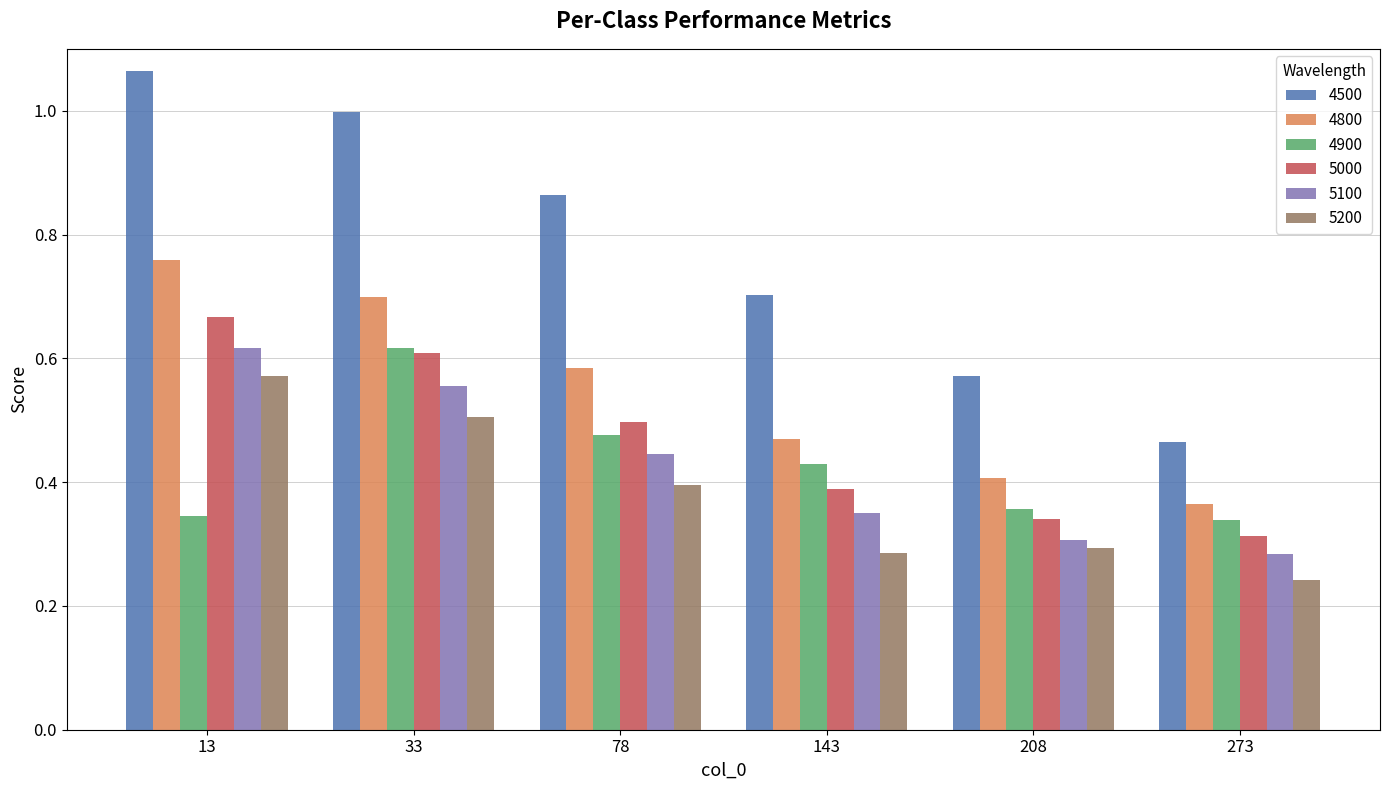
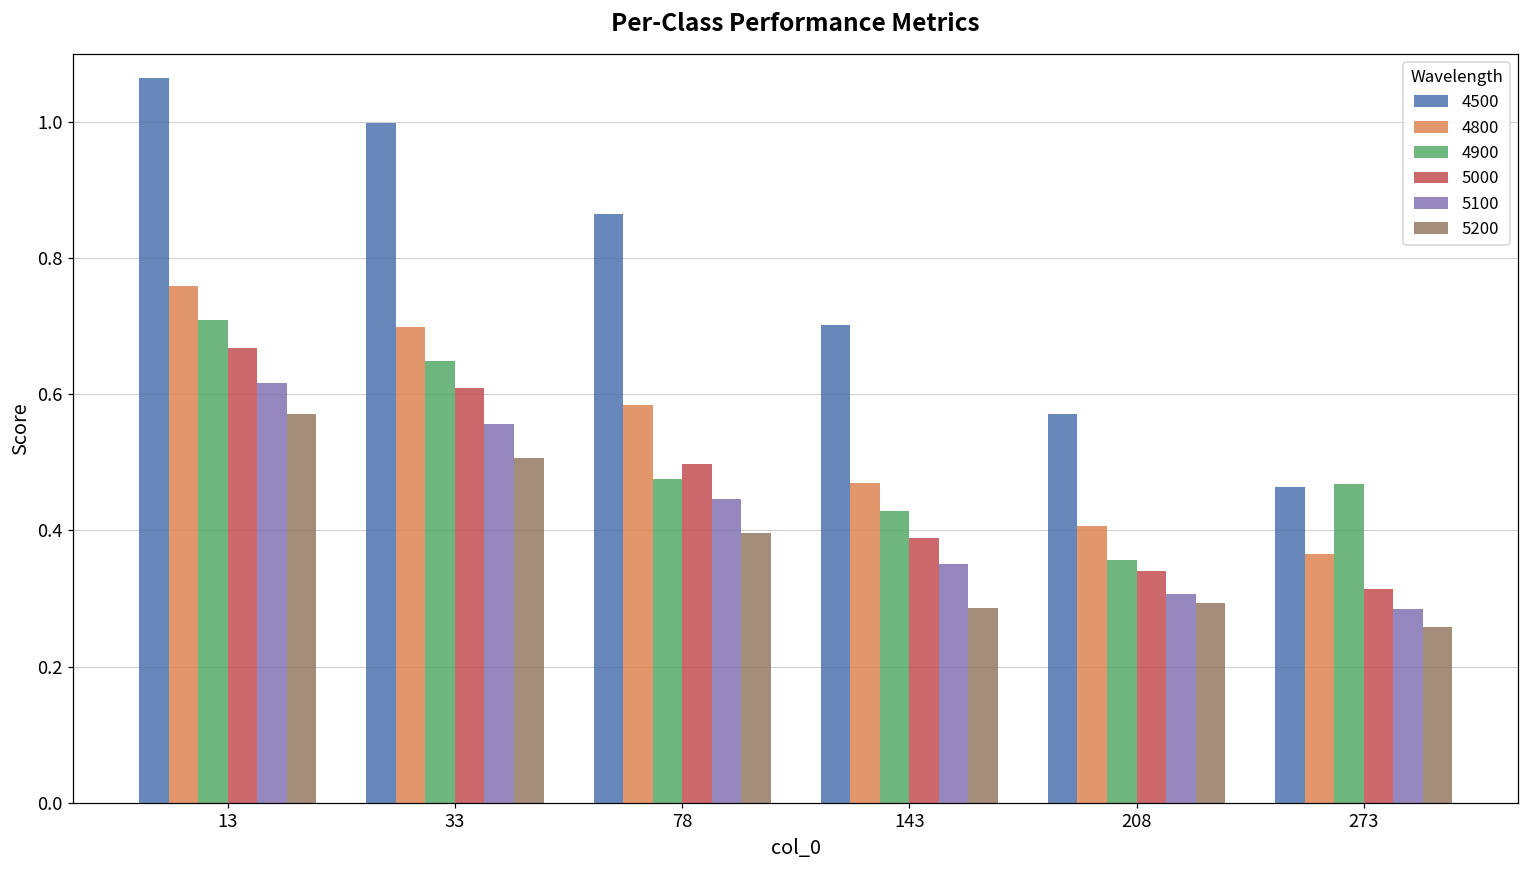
  {
    "4900": {
-     "13": 0.35,
-     "33": 0.62,
+     "13": 0.71,
+     "33": 0.65,
      "78": 0.48,
      "143": 0.43,
      "208": 0.36,
-     "273": 0.34
+     "273": 0.47
    },
    "5200": {
      "13": 0.57,
      "33": 0.51,
      "78": 0.40,
      "143": 0.29,
      "208": 0.29,
-     "273": 0.24
+     "273": 0.26
    }
  }
